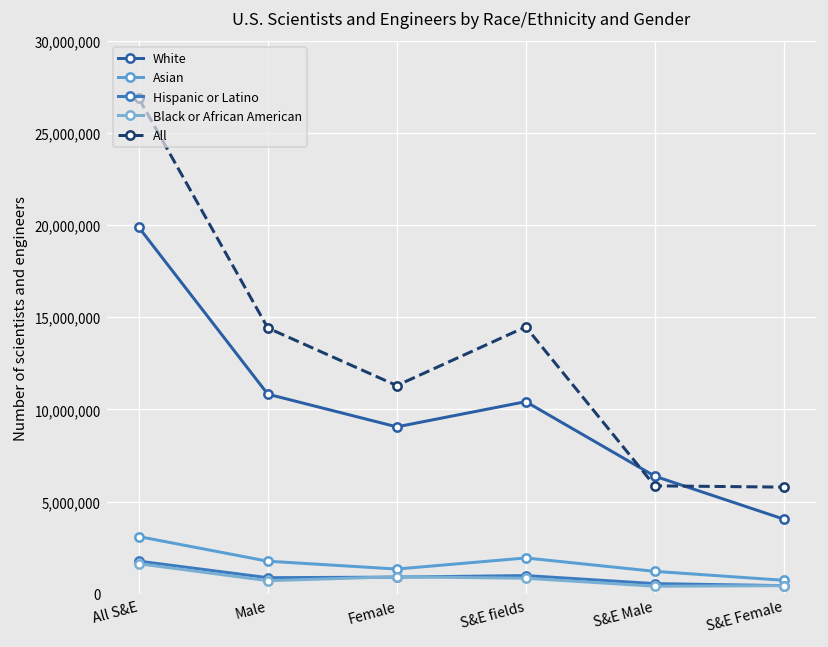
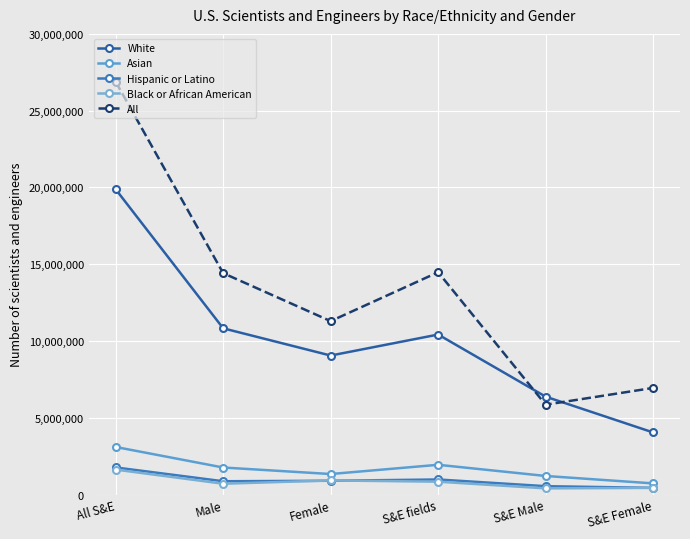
  {
    "All": {
      "Male": "14,400,000",
      "Female": "11,300,000",
      "S&E fields": "14,500,000",
      "S&E Male": "5,900,000",
-     "S&E Female": "5,800,000"
+     "S&E Female": "6,900,000"
    }
  }
